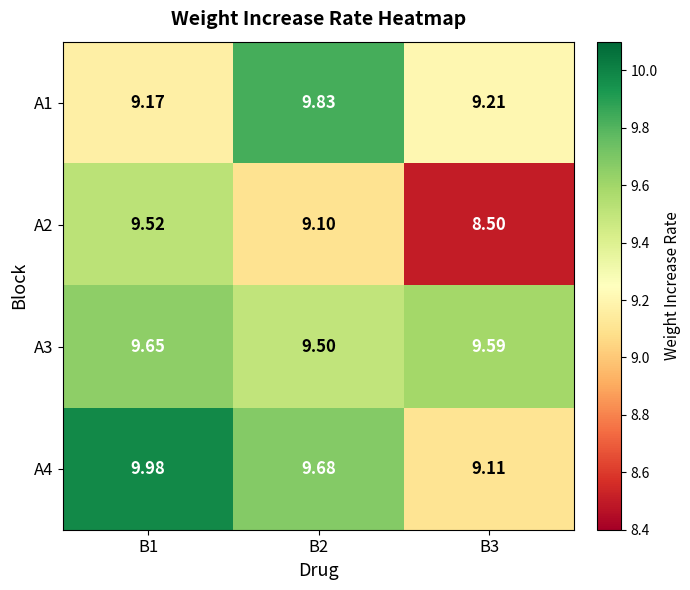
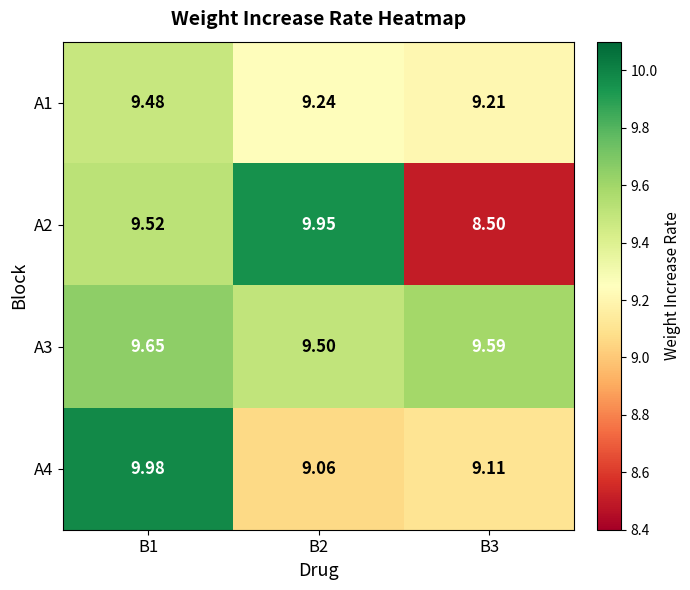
  {
    "A1": {
-     "B1": 9.17,
-     "B2": 9.83,
+     "B1": 9.48,
+     "B2": 9.24,
      "B3": 9.21
    },
    "A2": {
      "B1": 9.52,
-     "B2": 9.10,
+     "B2": 9.95,
      "B3": 8.50
    },
    "A3": {
      "B1": 9.65,
      "B2": 9.50,
      "B3": 9.59
    },
    "A4": {
      "B1": 9.98,
-     "B2": 9.68,
+     "B2": 9.06,
      "B3": 9.11
    }
  }
